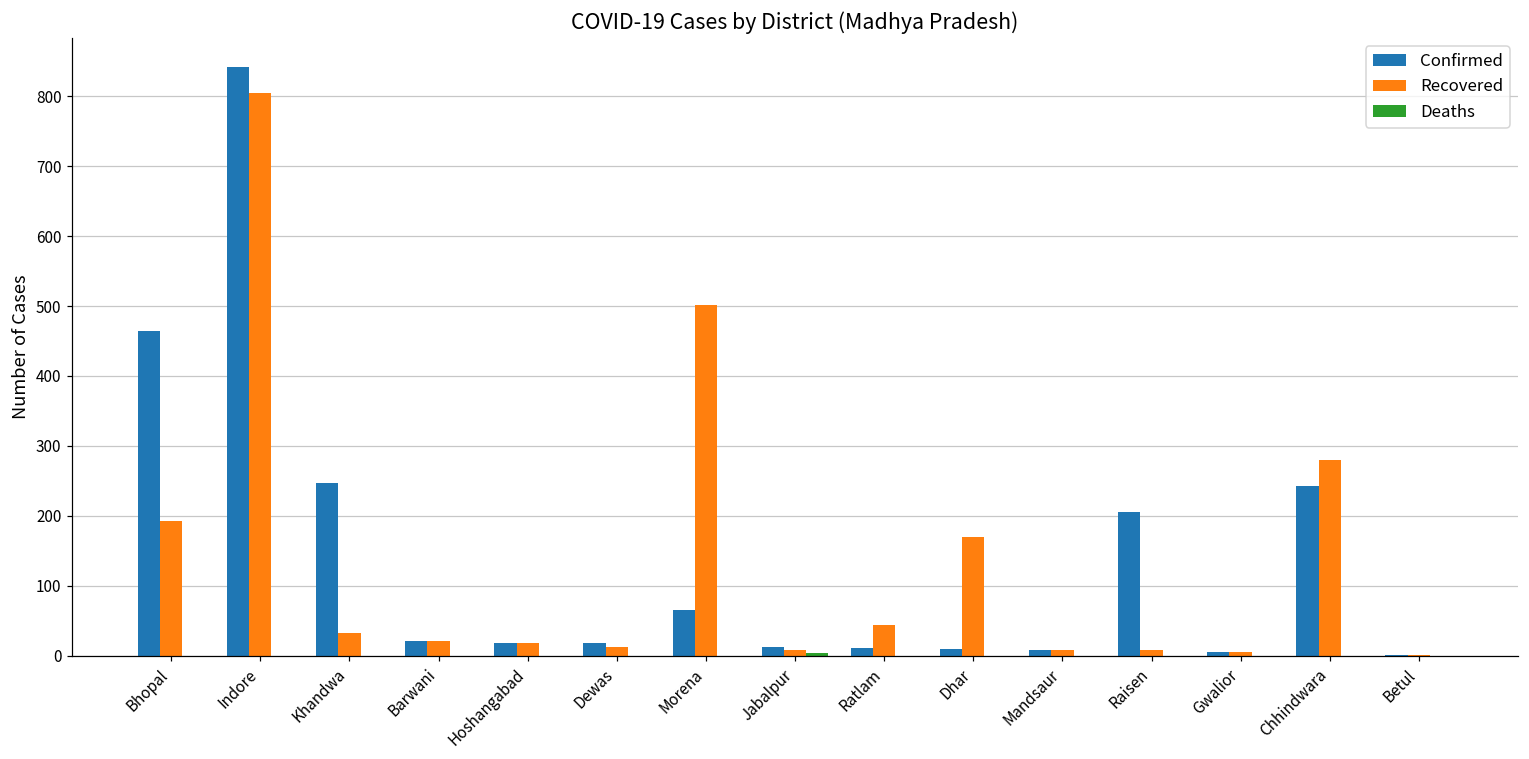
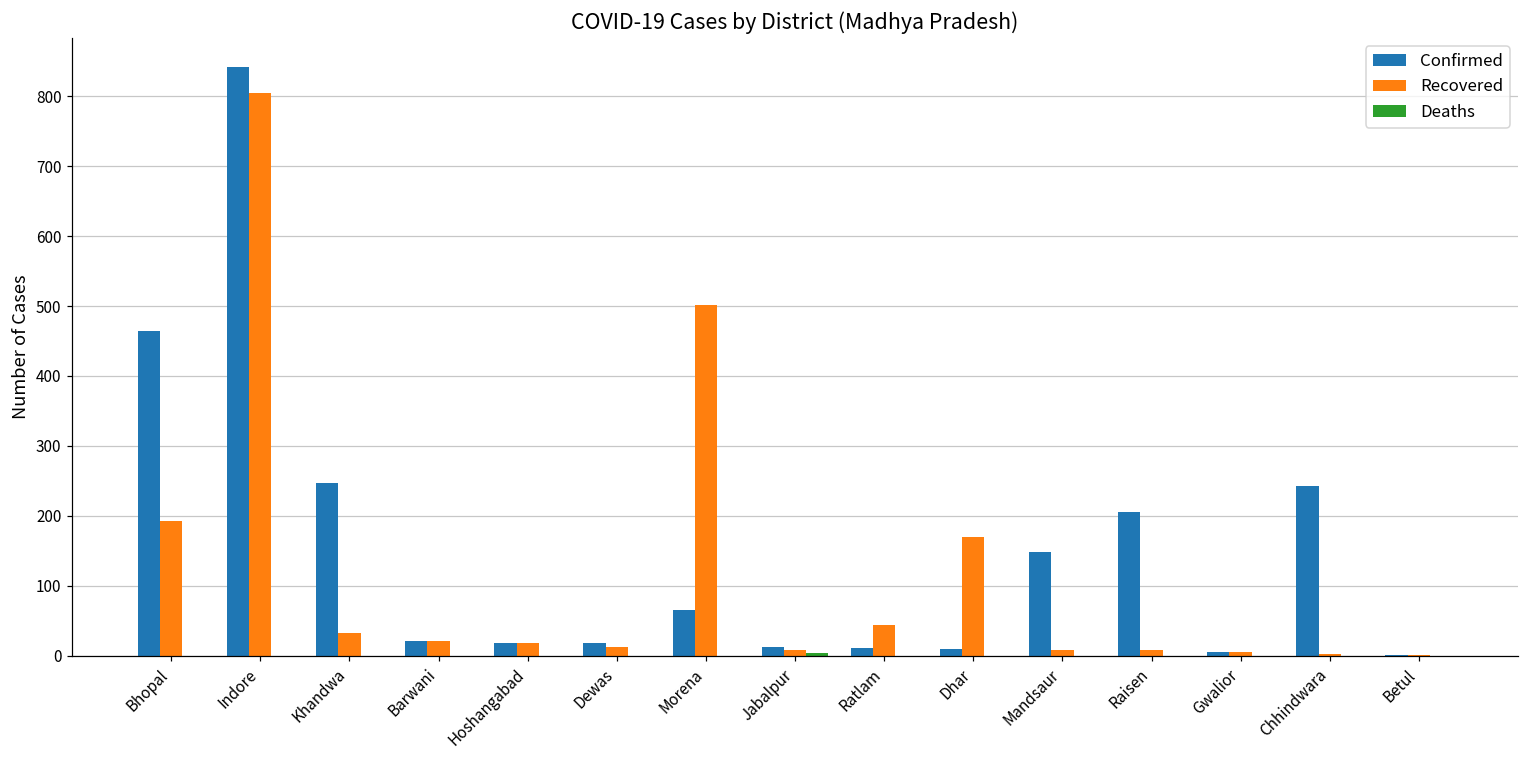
  {
    "Confirmed": {
      "Bhopal": 470,
      "Indore": 840,
      "Khandwa": 250,
      "Barwani": 20,
      "Hoshangabad": 20,
      "Dewas": 20,
      "Morena": 70,
      "Jabalpur": 10,
      "Ratlam": 10,
      "Dhar": 10,
-     "Mandsaur": 10,
+     "Mandsaur": 150,
      "Raisen": 210,
      "Gwalior": 10,
      "Chhindwara": 240
    },
    "Recovered": {
      "Bhopal": 190,
      "Indore": 810,
      "Khandwa": 30,
      "Barwani": 20,
      "Hoshangabad": 20,
      "Dewas": 10,
      "Morena": 500,
      "Jabalpur": 10,
      "Ratlam": 40,
      "Dhar": 170,
      "Mandsaur": 10,
      "Raisen": 10,
      "Gwalior": 10,
-     "Chhindwara": 280
+     "Chhindwara": 0
    },
    "Deaths": {
      "Bhopal": 0,
      "Indore": 0,
      "Khandwa": 0,
      "Barwani": 0,
      "Hoshangabad": 0,
      "Dewas": 0,
      "Morena": 0,
      "Jabalpur": 0,
      "Ratlam": 0,
      "Dhar": 0,
      "Mandsaur": 0,
      "Raisen": 0,
      "Gwalior": 0,
      "Chhindwara": 0,
      "Betul": 0
    }
  }
